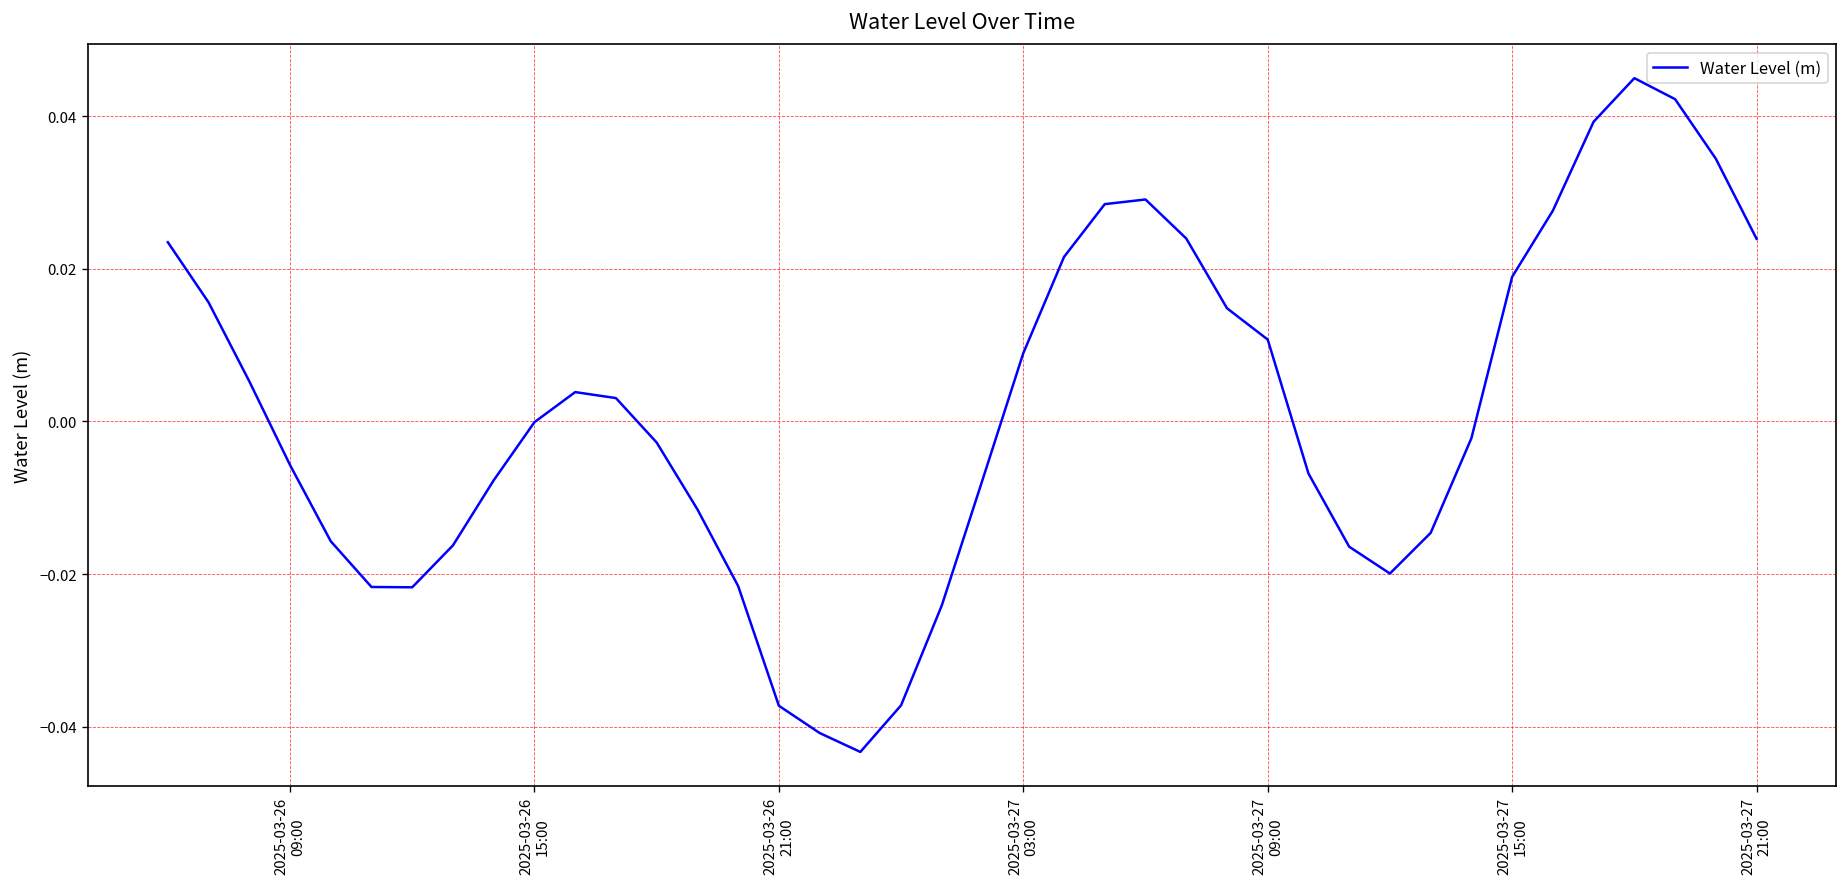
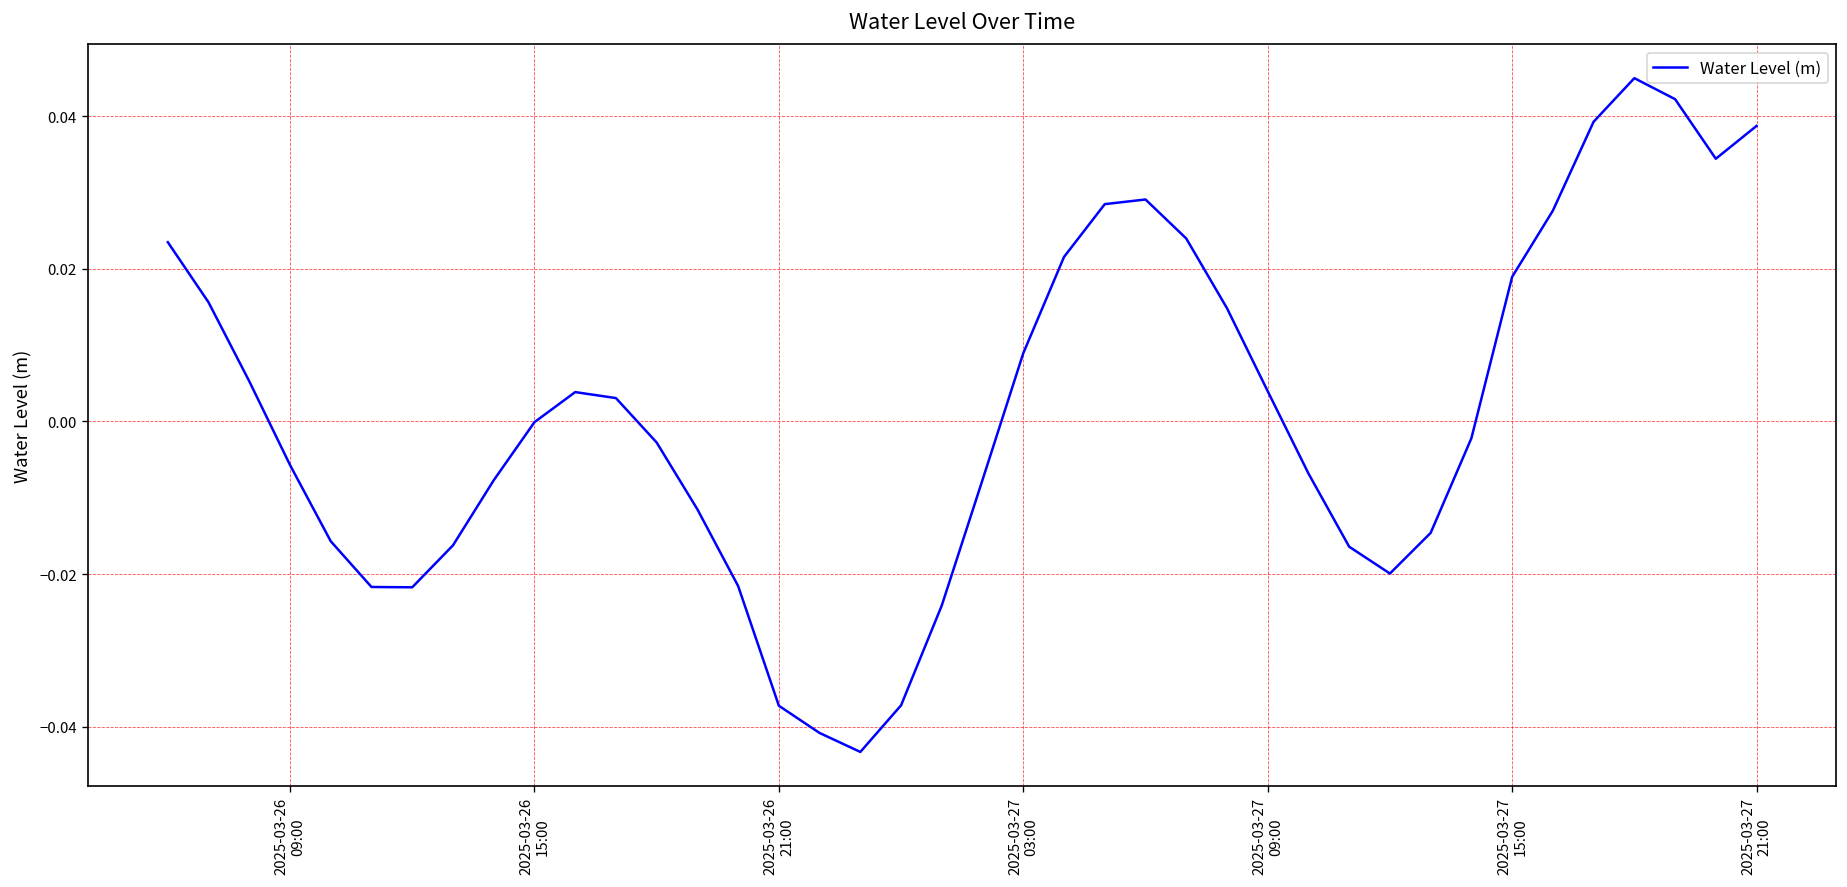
  {
    "2025-03-26 09:00": -0.006,
    "2025-03-26 15:00": 0.000,
    "2025-03-26 21:00": -0.037,
    "2025-03-27 03:00": 0.009,
-   "2025-03-27 09:00": 0.011,
+   "2025-03-27 09:00": 0.004,
    "2025-03-27 15:00": 0.019,
-   "2025-03-27 21:00": 0.024
+   "2025-03-27 21:00": 0.039
  }
